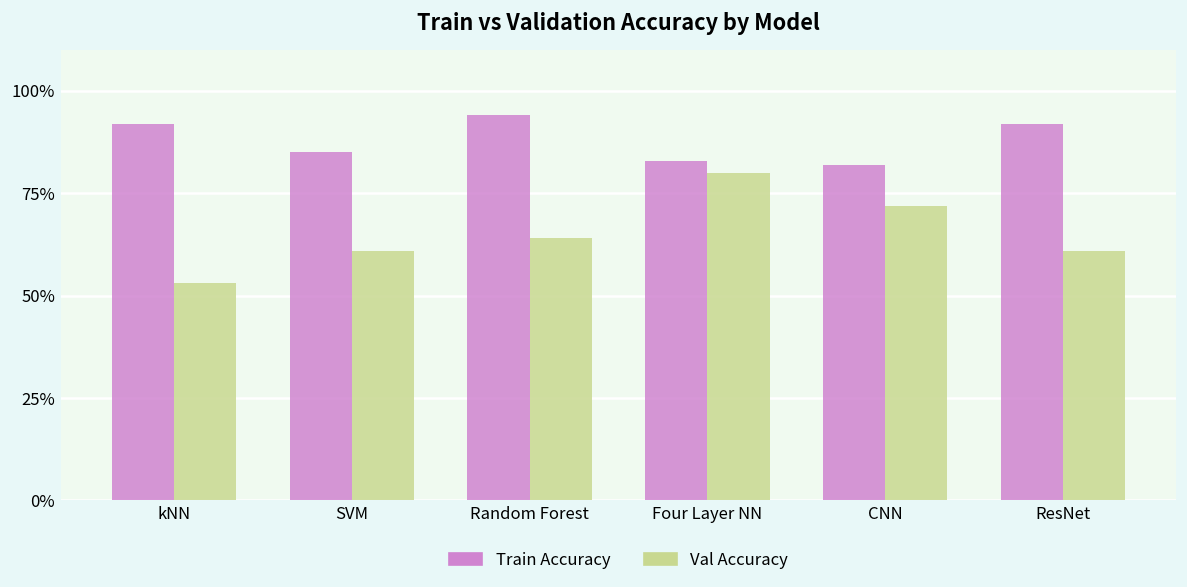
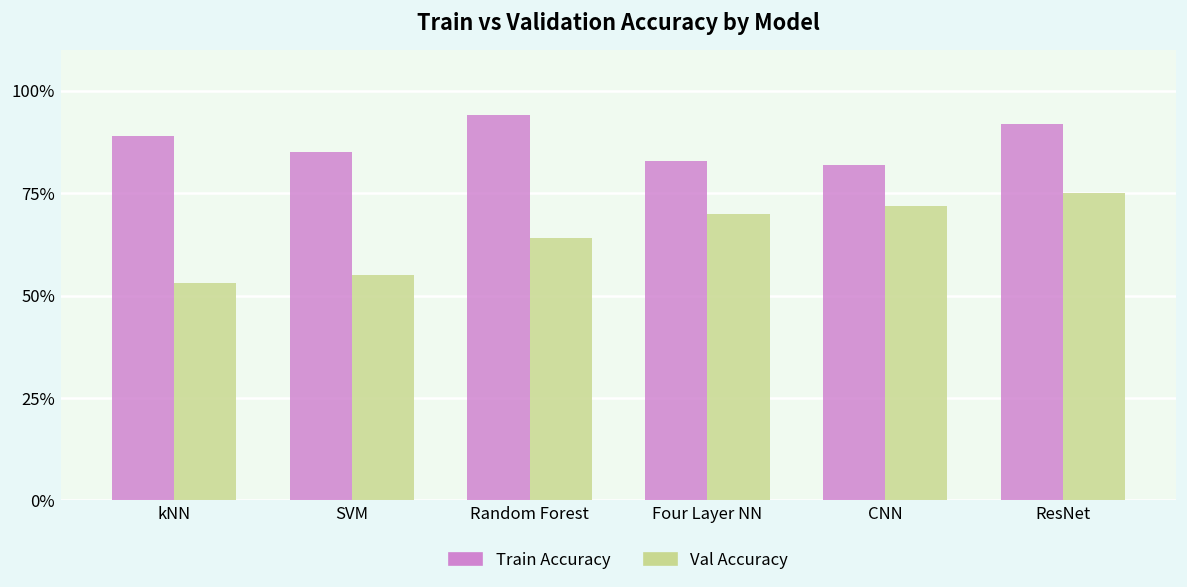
  {
    "Train Accuracy": {
-     "kNN": "92%",
+     "kNN": "89%",
      "SVM": "85%",
      "Random Forest": "94%",
      "Four Layer NN": "83%",
      "CNN": "82%",
      "ResNet": "92%"
    },
    "Val Accuracy": {
      "kNN": "53%",
-     "SVM": "61%",
+     "SVM": "55%",
      "Random Forest": "64%",
-     "Four Layer NN": "80%",
+     "Four Layer NN": "70%",
      "CNN": "72%",
-     "ResNet": "61%"
+     "ResNet": "75%"
    }
  }
